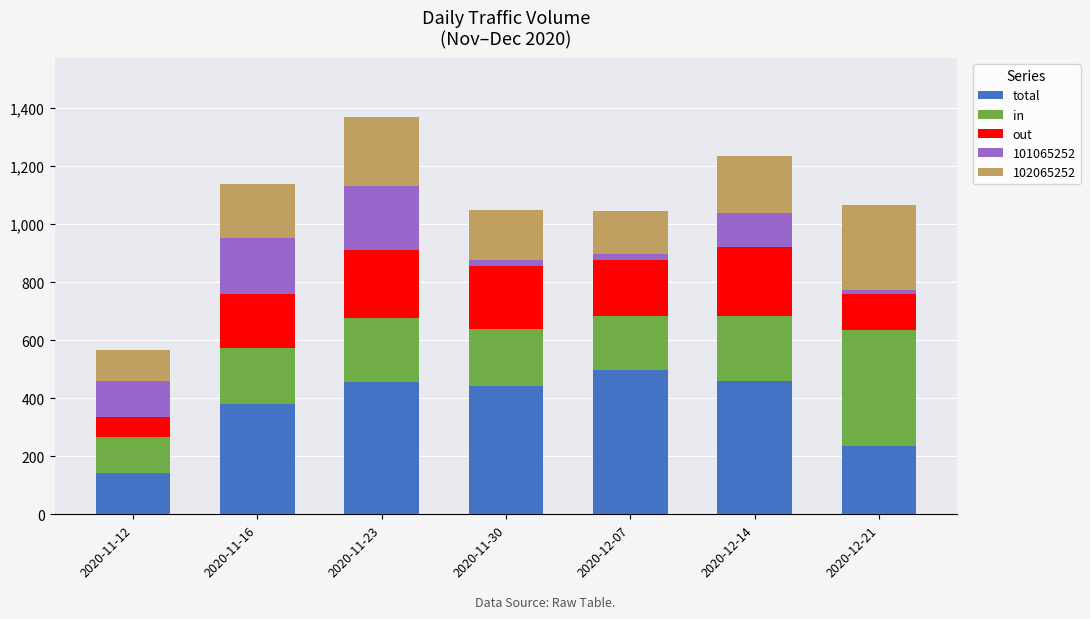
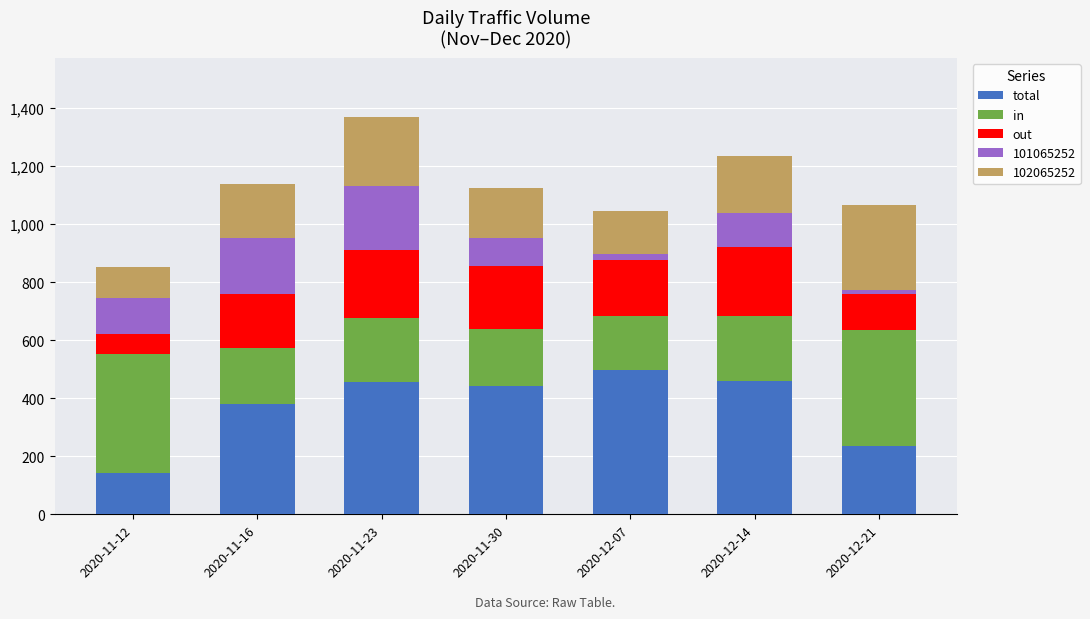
  {
    "total": {
      "2020-11-12": 140,
      "2020-11-16": 380,
      "2020-11-23": 460,
      "2020-11-30": 440,
      "2020-12-07": 500,
      "2020-12-14": 460,
      "2020-12-21": 240
    },
    "in": {
-     "2020-11-12": 130,
+     "2020-11-12": 410,
      "2020-11-16": 190,
      "2020-11-23": 220,
      "2020-11-30": 190,
      "2020-12-07": 190,
      "2020-12-14": 220,
      "2020-12-21": 400
    },
    "out": {
      "2020-11-12": 70,
      "2020-11-16": 190,
      "2020-11-23": 240,
      "2020-11-30": 220,
      "2020-12-07": 190,
      "2020-12-14": 240,
      "2020-12-21": 130
    },
    "101065252": {
      "2020-11-12": 130,
      "2020-11-16": 190,
      "2020-11-23": 220,
-     "2020-11-30": 20,
+     "2020-11-30": 100,
      "2020-12-07": 20,
      "2020-12-14": 120,
      "2020-12-21": 10
    },
    "102065252": {
      "2020-11-12": 110,
      "2020-11-16": 190,
      "2020-11-23": 240,
      "2020-11-30": 170,
      "2020-12-07": 150,
      "2020-12-14": 200,
      "2020-12-21": 290
    }
  }
